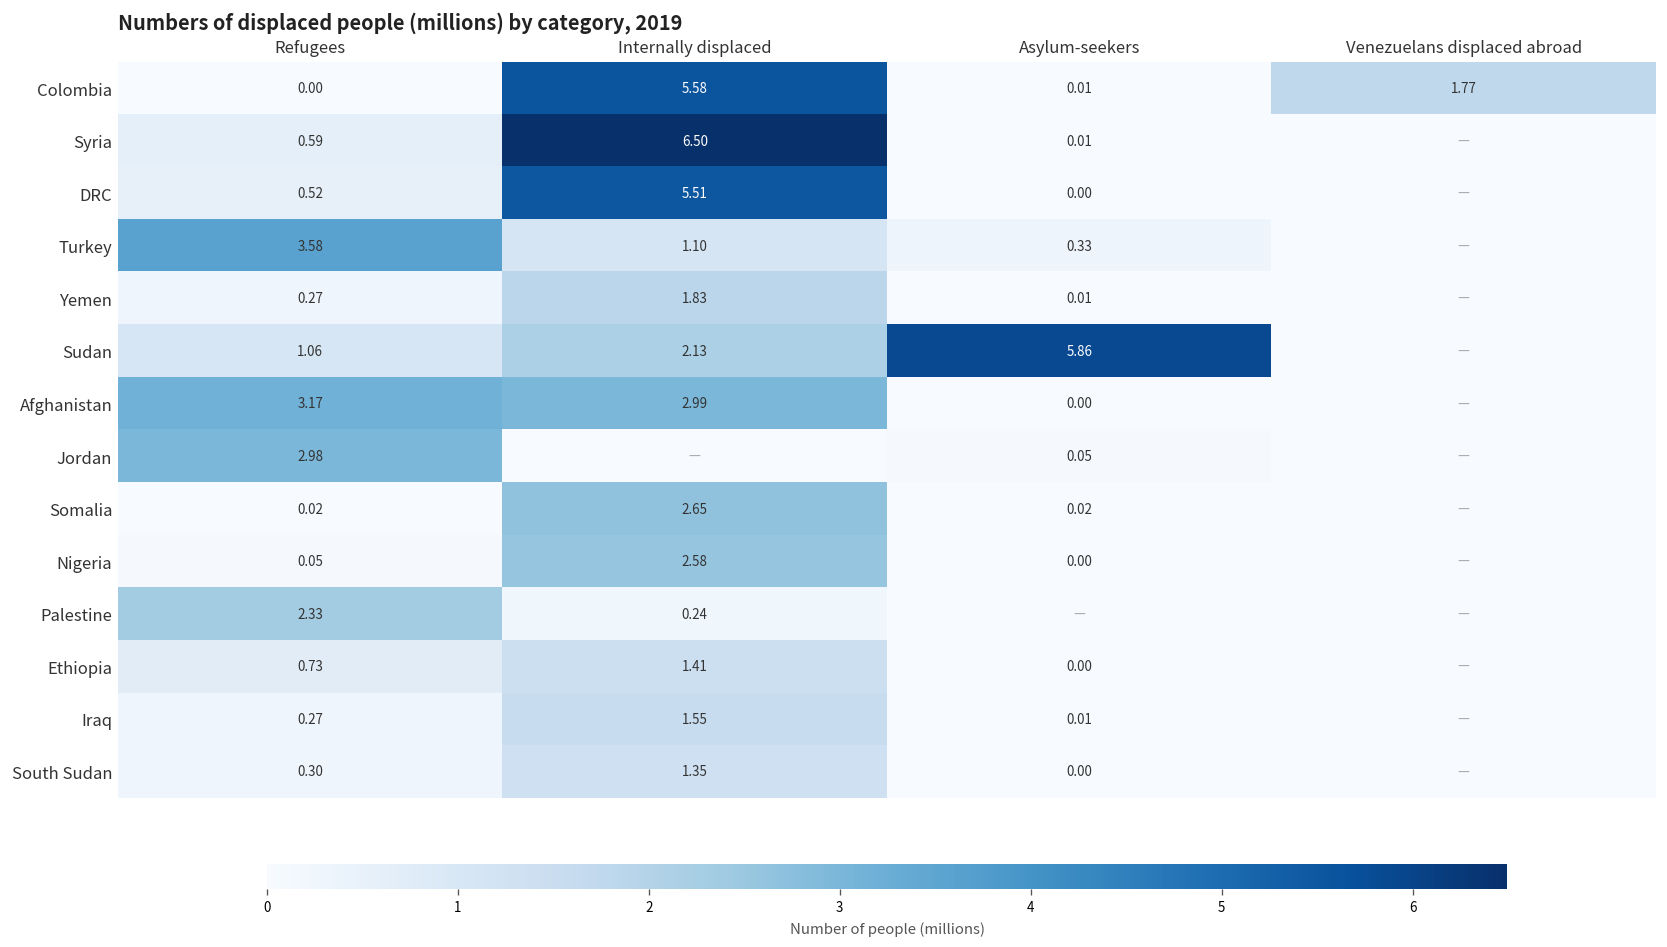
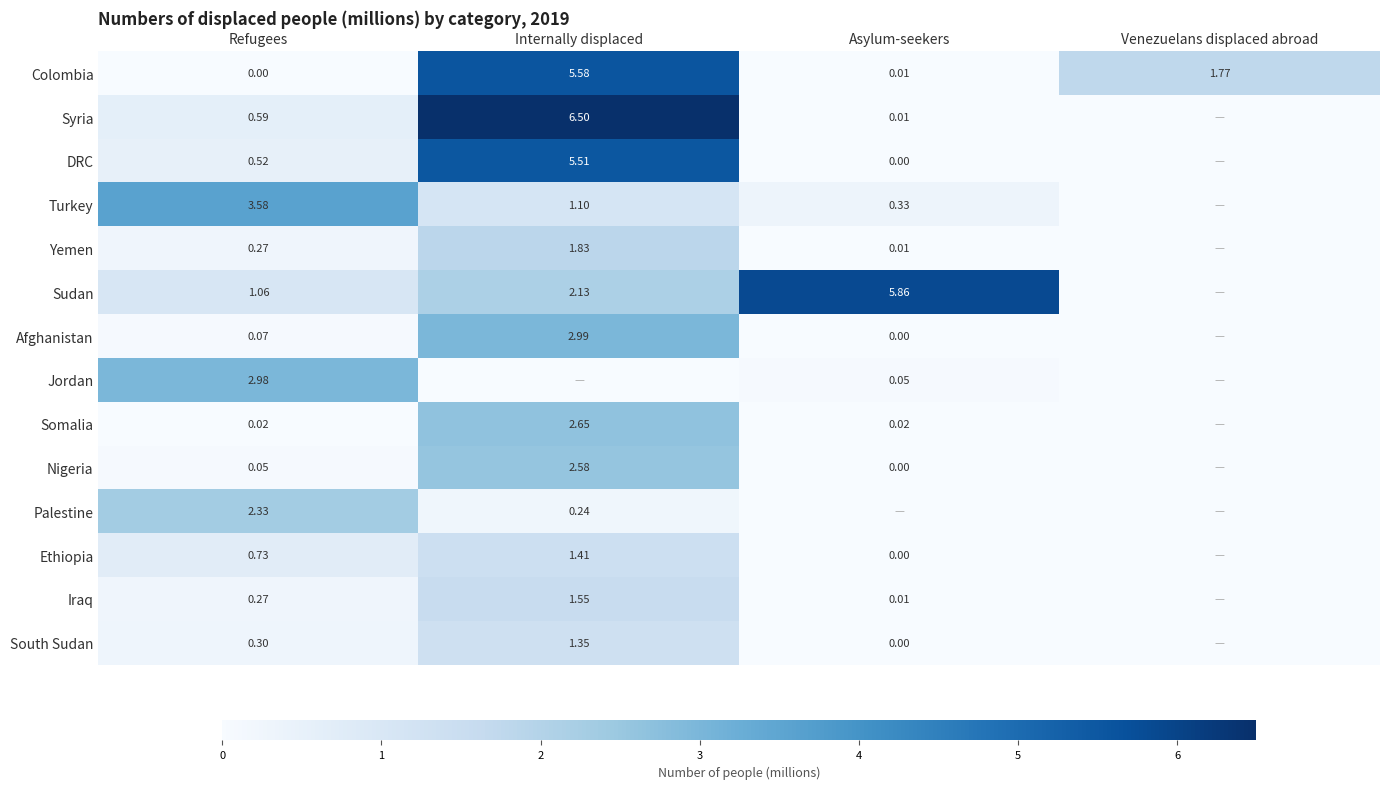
  {
    "Colombia": {
      "Refugees": 0.00,
      "Internally displaced": 5.58,
      "Asylum-seekers": 0.01,
      "Venezuelans displaced abroad": 1.77
    },
    "Syria": {
      "Refugees": 0.59,
      "Internally displaced": 6.50,
      "Asylum-seekers": 0.01
    },
    "DRC": {
      "Refugees": 0.52,
      "Internally displaced": 5.51,
      "Asylum-seekers": 0.00
    },
    "Turkey": {
      "Refugees": 3.58,
      "Internally displaced": 1.10,
      "Asylum-seekers": 0.33
    },
    "Yemen": {
      "Refugees": 0.27,
      "Internally displaced": 1.83,
      "Asylum-seekers": 0.01
    },
    "Sudan": {
      "Refugees": 1.06,
      "Internally displaced": 2.13,
      "Asylum-seekers": 5.86
    },
    "Afghanistan": {
-     "Refugees": 3.17,
+     "Refugees": 0.07,
      "Internally displaced": 2.99,
      "Asylum-seekers": 0.00
    },
    "Jordan": {
      "Refugees": 2.98,
      "Asylum-seekers": 0.05
    },
    "Somalia": {
      "Refugees": 0.02,
      "Internally displaced": 2.65,
      "Asylum-seekers": 0.02
    },
    "Nigeria": {
      "Refugees": 0.05,
      "Internally displaced": 2.58,
      "Asylum-seekers": 0.00
    },
    "Palestine": {
      "Refugees": 2.33,
      "Internally displaced": 0.24
    },
    "Ethiopia": {
      "Refugees": 0.73,
      "Internally displaced": 1.41,
      "Asylum-seekers": 0.00
    },
    "Iraq": {
      "Refugees": 0.27,
      "Internally displaced": 1.55,
      "Asylum-seekers": 0.01
    },
    "South Sudan": {
      "Refugees": 0.30,
      "Internally displaced": 1.35,
      "Asylum-seekers": 0.00
    }
  }
